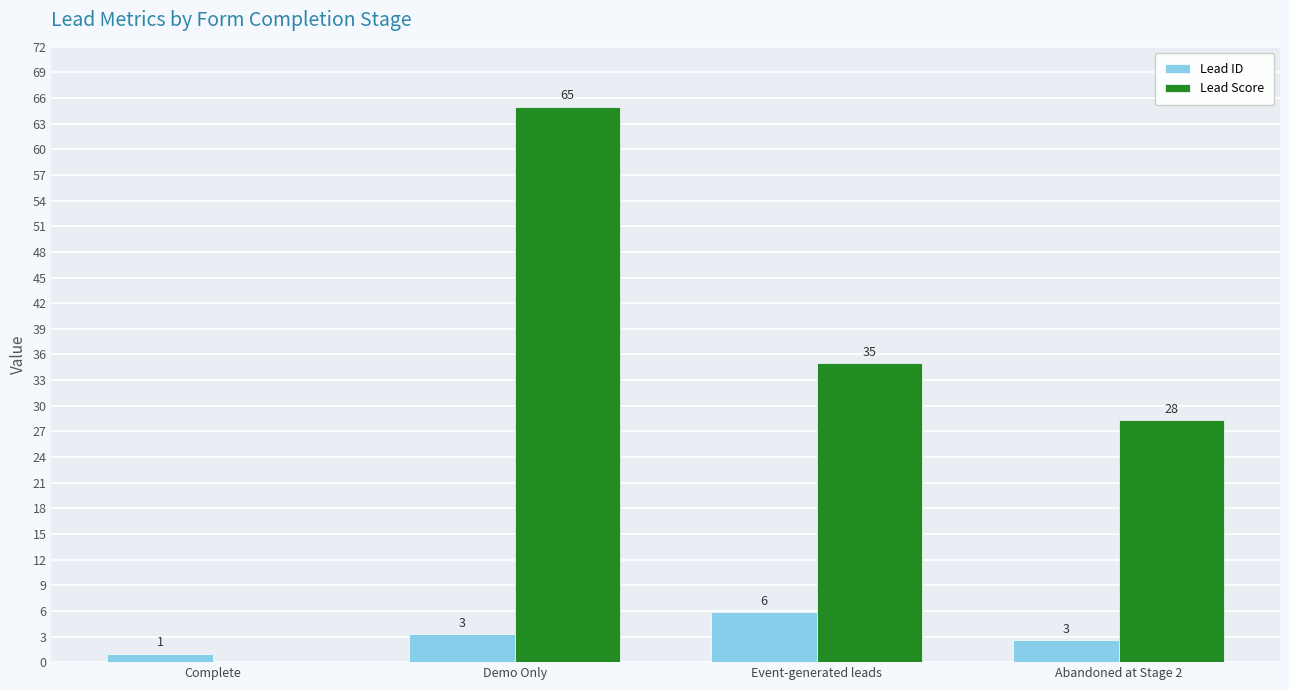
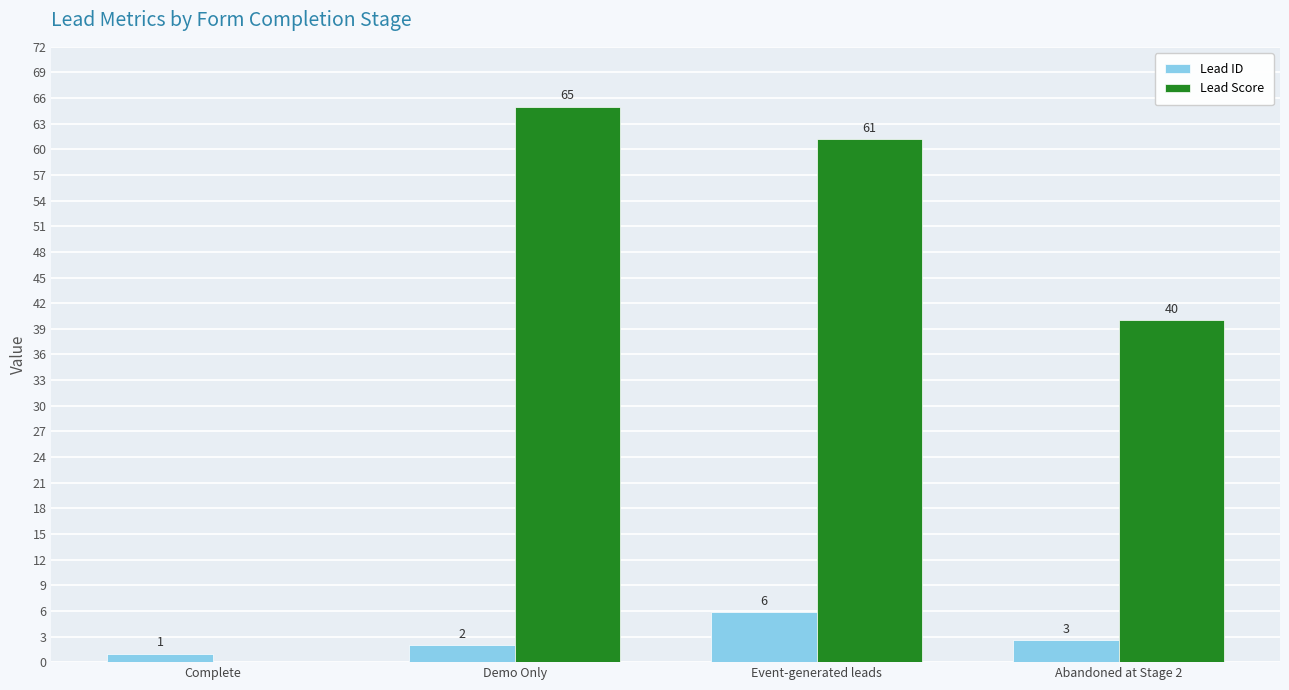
  {
    "Lead ID": {
      "Complete": 1,
-     "Demo Only": 3,
+     "Demo Only": 2,
      "Event-generated leads": 6,
      "Abandoned at Stage 2": 3
    },
    "Lead Score": {
      "Demo Only": 65,
-     "Event-generated leads": 35,
-     "Abandoned at Stage 2": 28
+     "Event-generated leads": 61,
+     "Abandoned at Stage 2": 40
    }
  }
